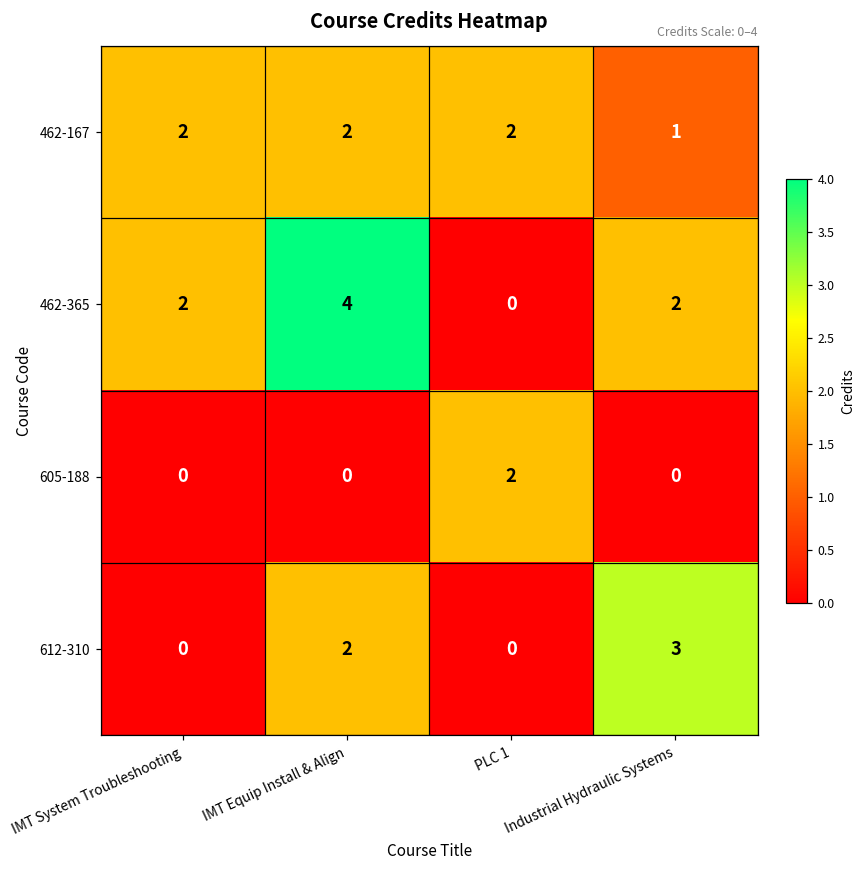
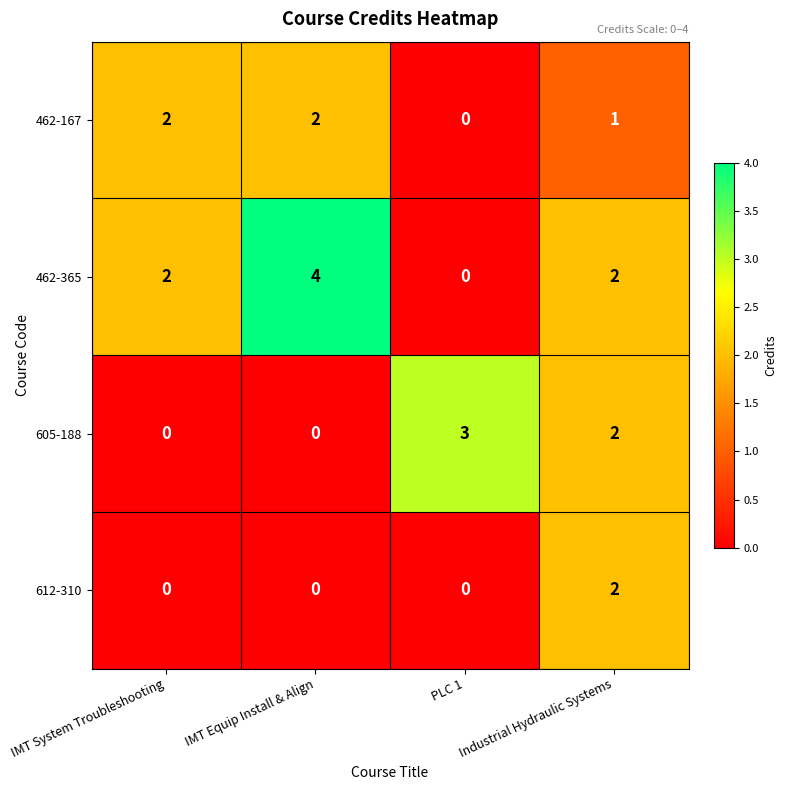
  {
    "462-167": {
      "IMT System Troubleshooting": 2,
      "IMT Equip Install & Align": 2,
-     "PLC 1": 2,
+     "PLC 1": 0,
      "Industrial Hydraulic Systems": 1
    },
    "462-365": {
      "IMT System Troubleshooting": 2,
      "IMT Equip Install & Align": 4,
      "PLC 1": 0,
      "Industrial Hydraulic Systems": 2
    },
    "605-188": {
      "IMT System Troubleshooting": 0,
      "IMT Equip Install & Align": 0,
-     "PLC 1": 2,
-     "Industrial Hydraulic Systems": 0
+     "PLC 1": 3,
+     "Industrial Hydraulic Systems": 2
    },
    "612-310": {
      "IMT System Troubleshooting": 0,
-     "IMT Equip Install & Align": 2,
+     "IMT Equip Install & Align": 0,
      "PLC 1": 0,
-     "Industrial Hydraulic Systems": 3
+     "Industrial Hydraulic Systems": 2
    }
  }
